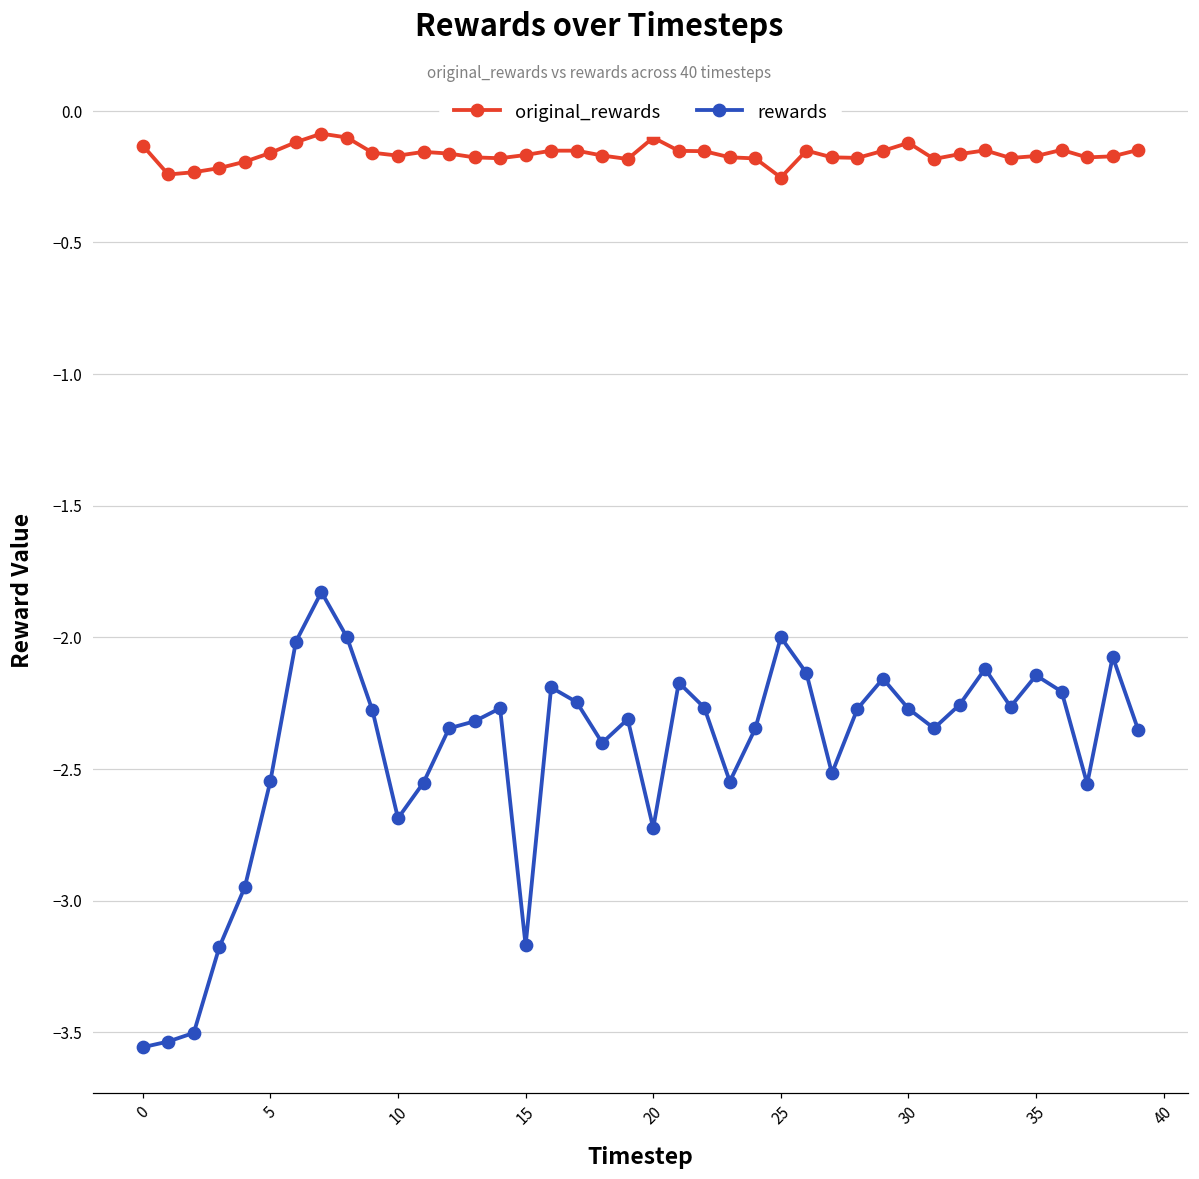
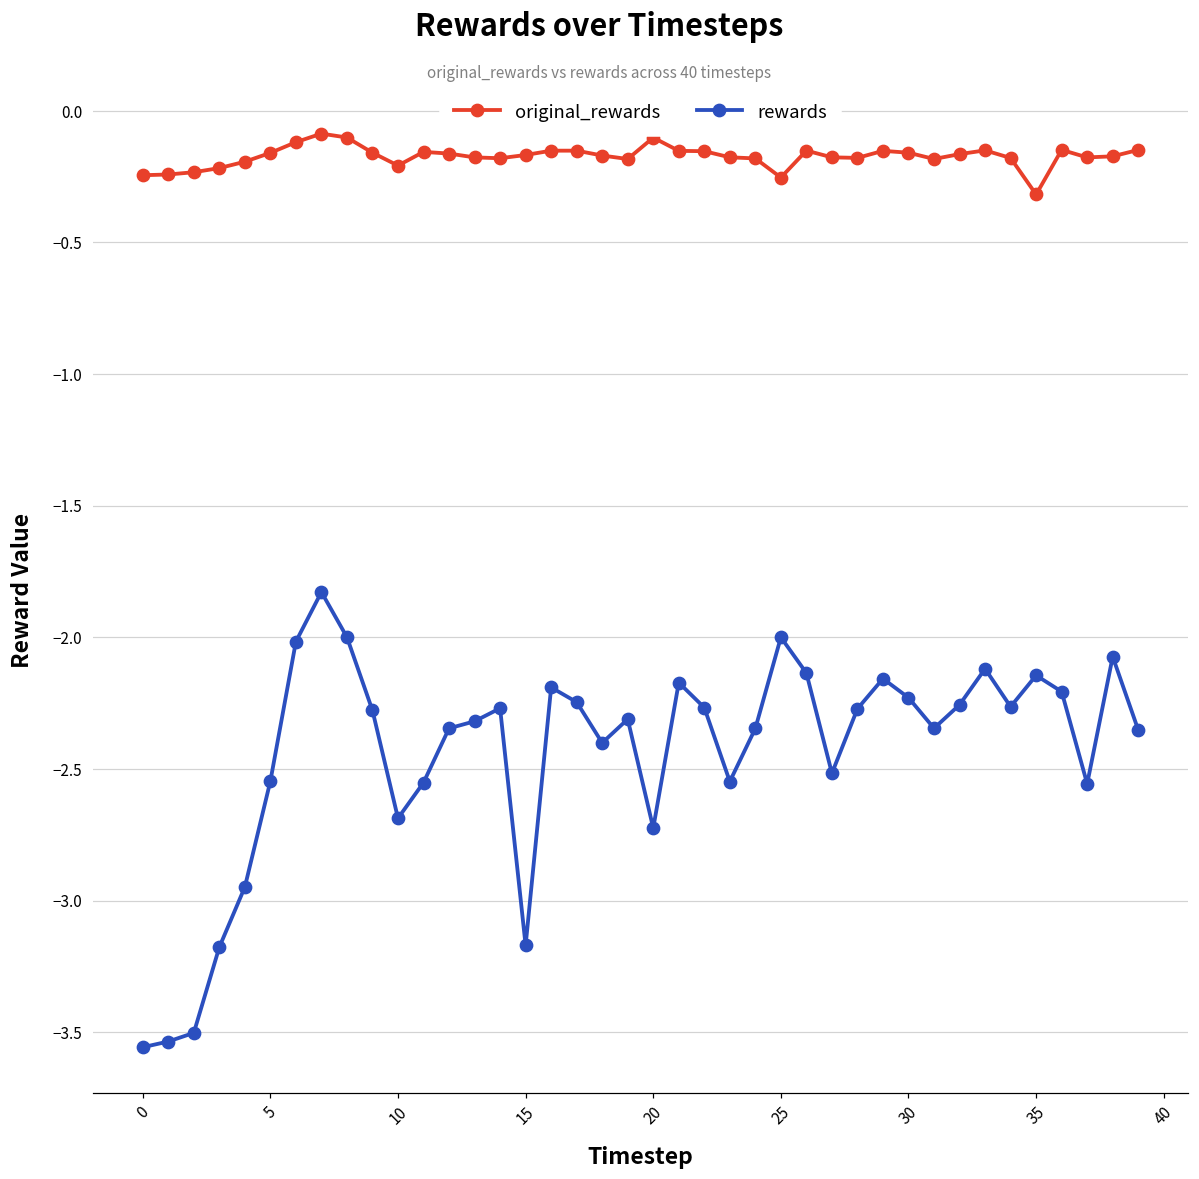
  {
    "original_rewards": {
-     "0": -0.13,
+     "0": -0.24,
      "5": -0.16,
-     "10": -0.17,
+     "10": -0.21,
      "15": -0.17,
      "20": -0.10,
      "25": -0.25,
-     "30": -0.12,
-     "35": -0.17
+     "30": -0.16,
+     "35": -0.32
    },
    "rewards": {
      "0": -3.56,
      "5": -2.55,
      "10": -2.69,
      "15": -3.17,
      "20": -2.72,
      "25": -2.00,
-     "30": -2.27,
+     "30": -2.23,
      "35": -2.14
    }
  }
